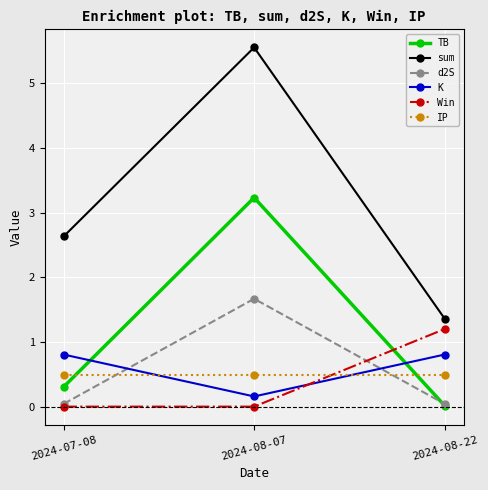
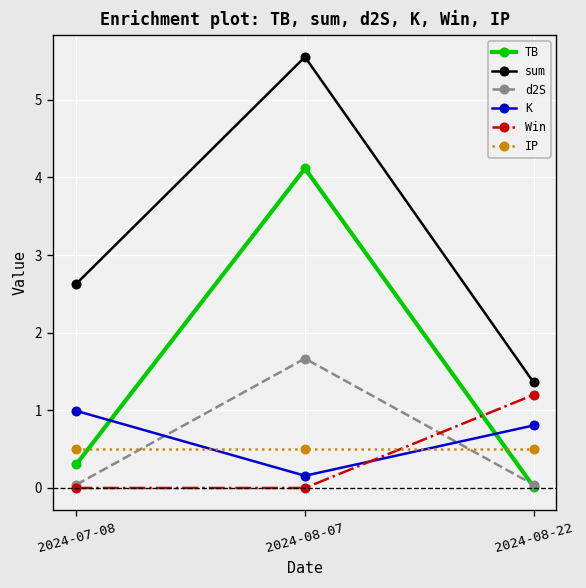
  {
    "TB": {
      "2024-07-08": 0.3,
-     "2024-08-07": 3.2
+     "2024-08-07": 4.1
    },
    "sum": {
      "2024-07-08": 2.6,
      "2024-08-07": 5.6,
      "2024-08-22": 1.4
    },
    "d2S": {
      "2024-07-08": 0.0,
      "2024-08-07": 1.7
    },
    "K": {
-     "2024-07-08": 0.8,
+     "2024-07-08": 1.0,
      "2024-08-07": 0.2,
      "2024-08-22": 0.8
    },
    "Win": {
      "2024-07-08": 0.0,
      "2024-08-07": 0.0,
      "2024-08-22": 1.2
    },
    "IP": {
      "2024-07-08": 0.5,
      "2024-08-07": 0.5,
      "2024-08-22": 0.5
    }
  }
